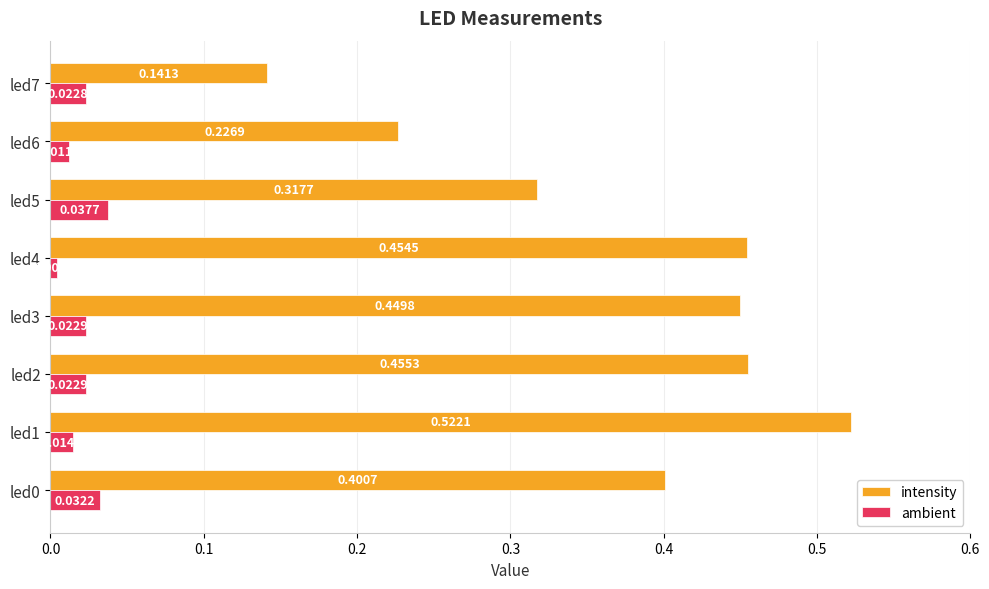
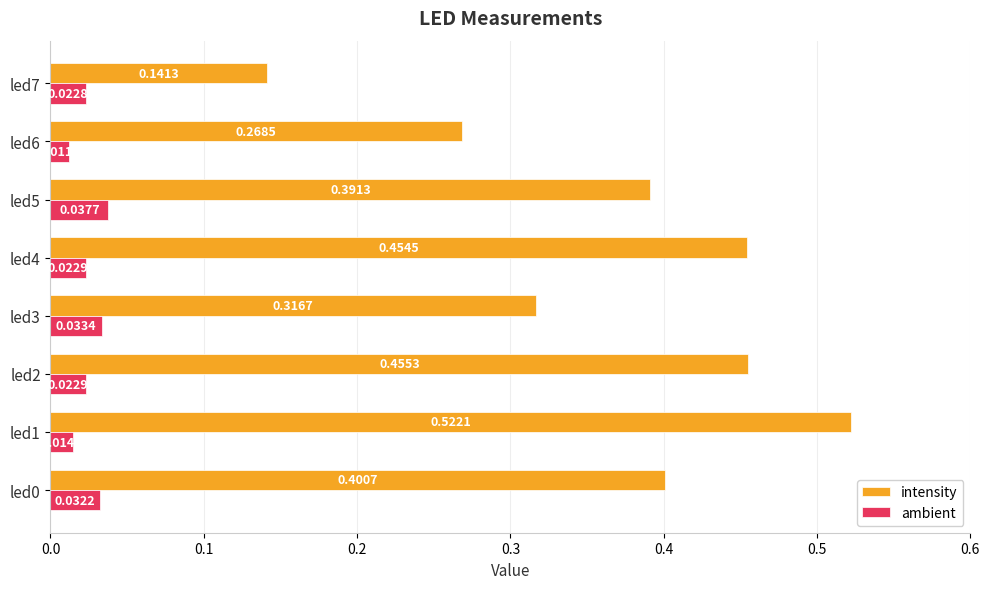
  {
    "intensity": {
      "led7": 0.1413,
-     "led6": 0.2269,
-     "led5": 0.3177,
+     "led6": 0.2685,
+     "led5": 0.3913,
      "led4": 0.4545,
-     "led3": 0.4498,
+     "led3": 0.3167,
      "led2": 0.4553,
      "led1": 0.5221,
      "led0": 0.4007
    },
    "ambient": {
      "led7": 0.0228,
      "led5": 0.0377,
-     "led4": 0.005,
-     "led3": 0.0229,
+     "led4": 0.023,
+     "led3": 0.0334,
      "led2": 0.0229,
      "led0": 0.0322
    }
  }
